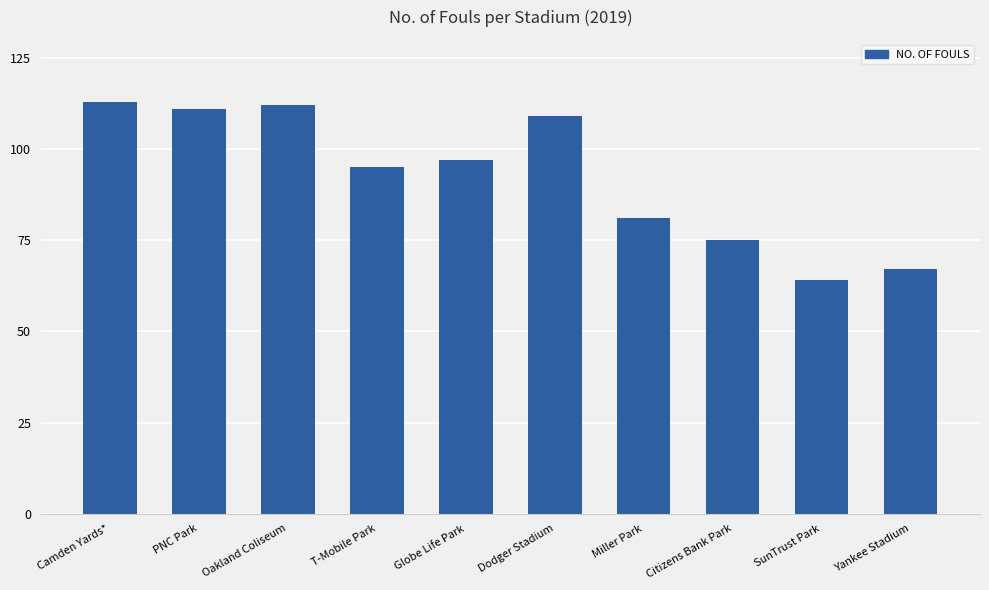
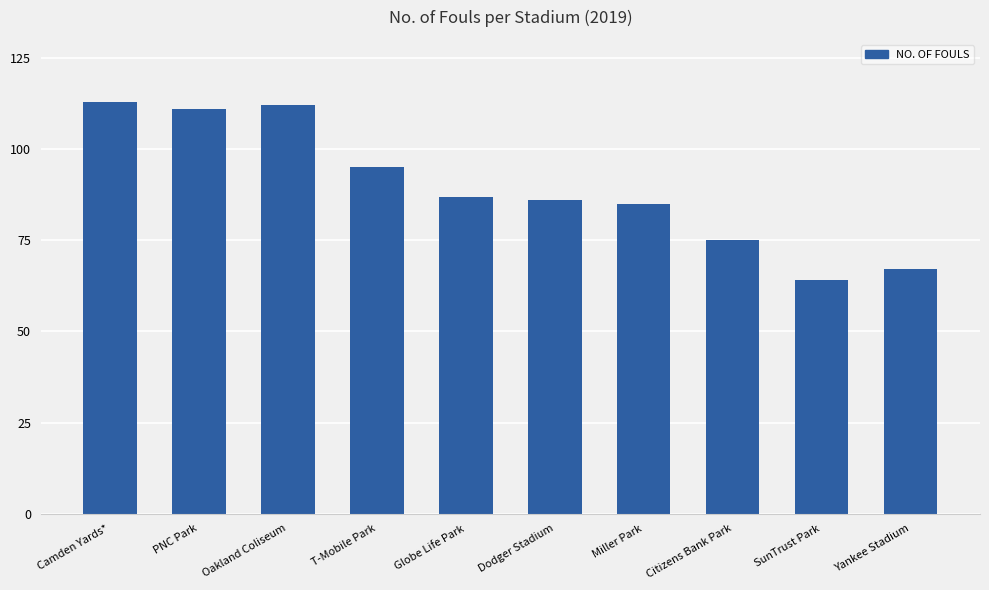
  {
    "Camden Yards*": 113,
    "PNC Park": 111,
    "Oakland Coliseum": 112,
    "T-Mobile Park": 95,
-   "Globe Life Park": 97,
-   "Dodger Stadium": 109,
-   "Miller Park": 81,
+   "Globe Life Park": 87,
+   "Dodger Stadium": 86,
+   "Miller Park": 85,
    "Citizens Bank Park": 75,
    "SunTrust Park": 64,
    "Yankee Stadium": 67
  }
